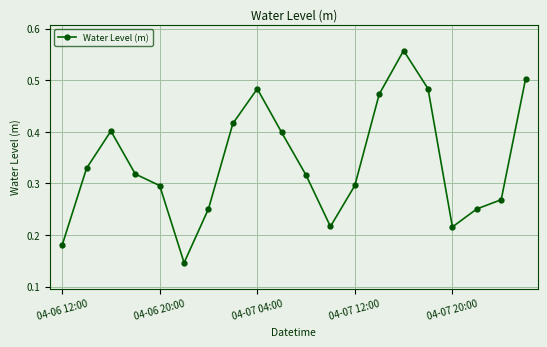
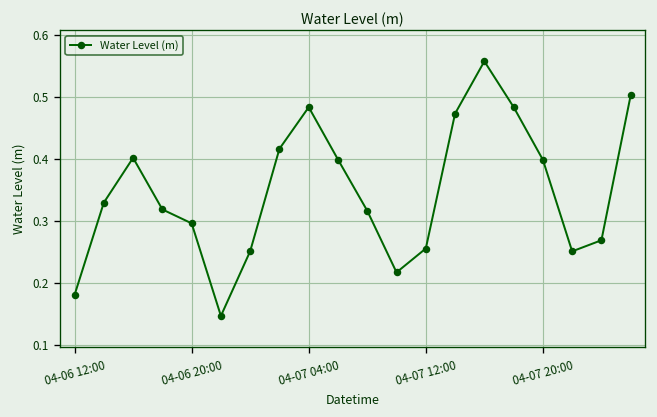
  {
    "04-06 12:00": 0.18,
    "04-06 20:00": 0.30,
    "04-07 04:00": 0.48,
-   "04-07 12:00": 0.30,
-   "04-07 20:00": 0.22
+   "04-07 12:00": 0.26,
+   "04-07 20:00": 0.40
  }
